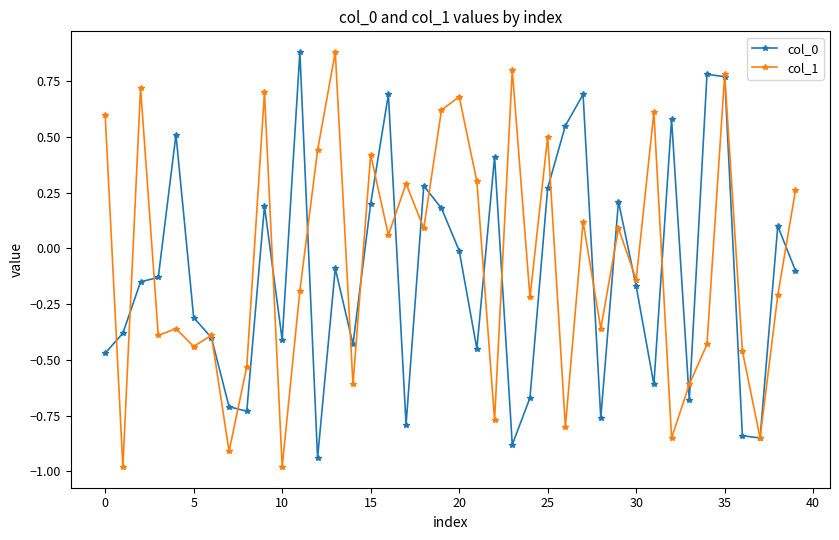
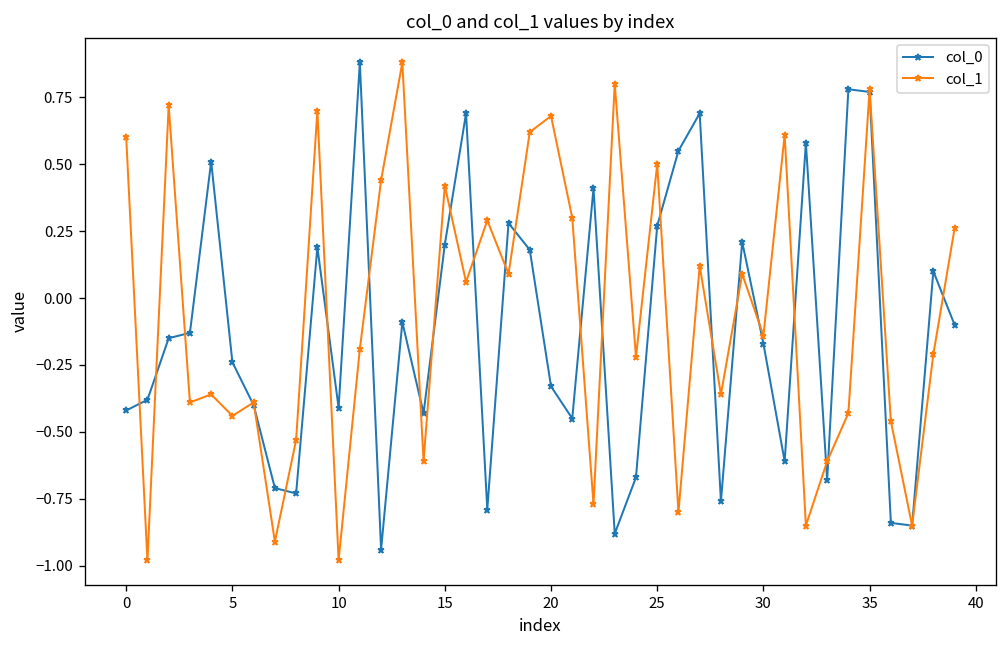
  {
    "col_0": {
-     "0": -0.47,
-     "5": -0.31,
+     "0": -0.42,
+     "5": -0.24,
      "10": -0.41,
      "15": 0.20,
-     "20": -0.01,
+     "20": -0.33,
      "25": 0.27,
      "30": -0.17
    },
    "col_1": {
      "0": 0.60,
      "5": -0.44,
      "10": -0.98,
      "15": 0.42,
      "20": 0.68,
      "25": 0.50,
      "30": -0.14
    }
  }
